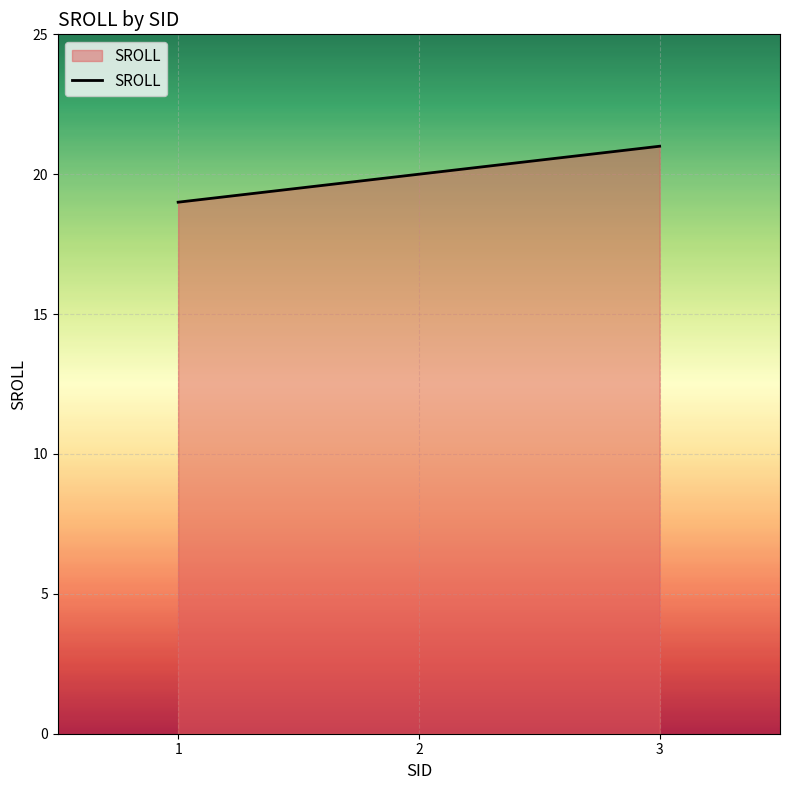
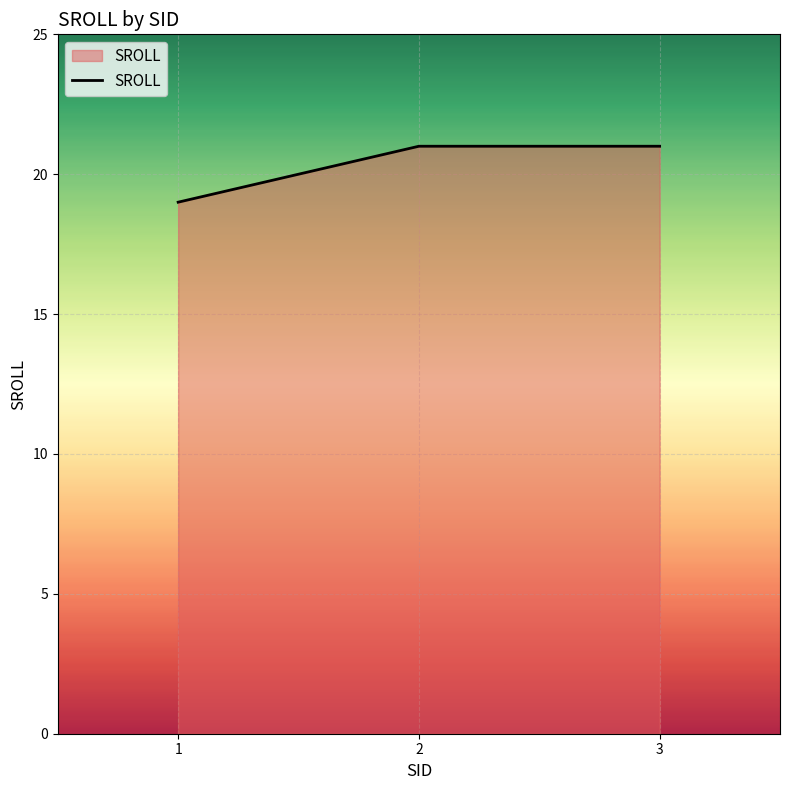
  {
    "1": 19,
-   "2": 20,
+   "2": 21,
    "3": 21
  }
